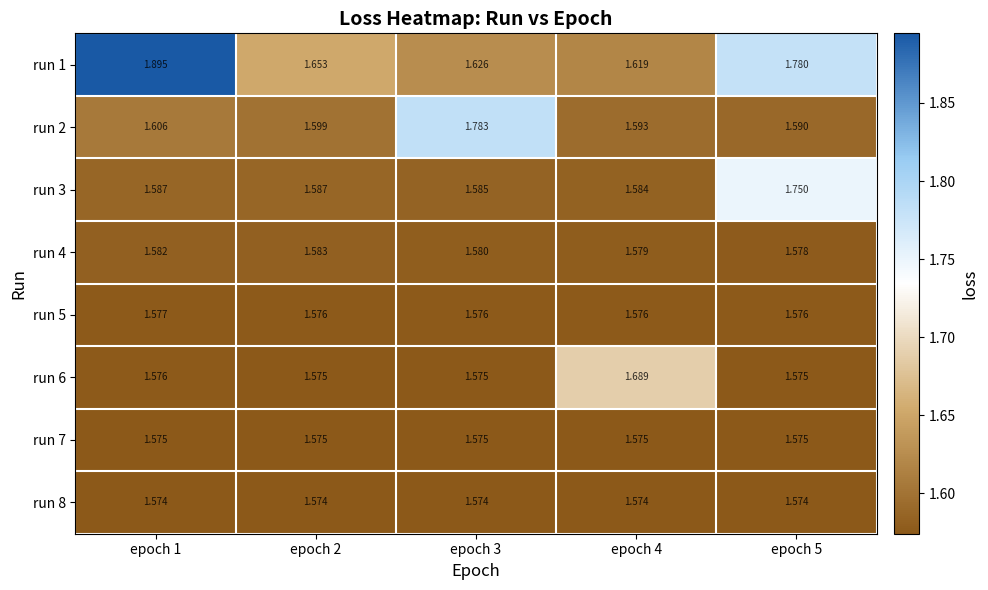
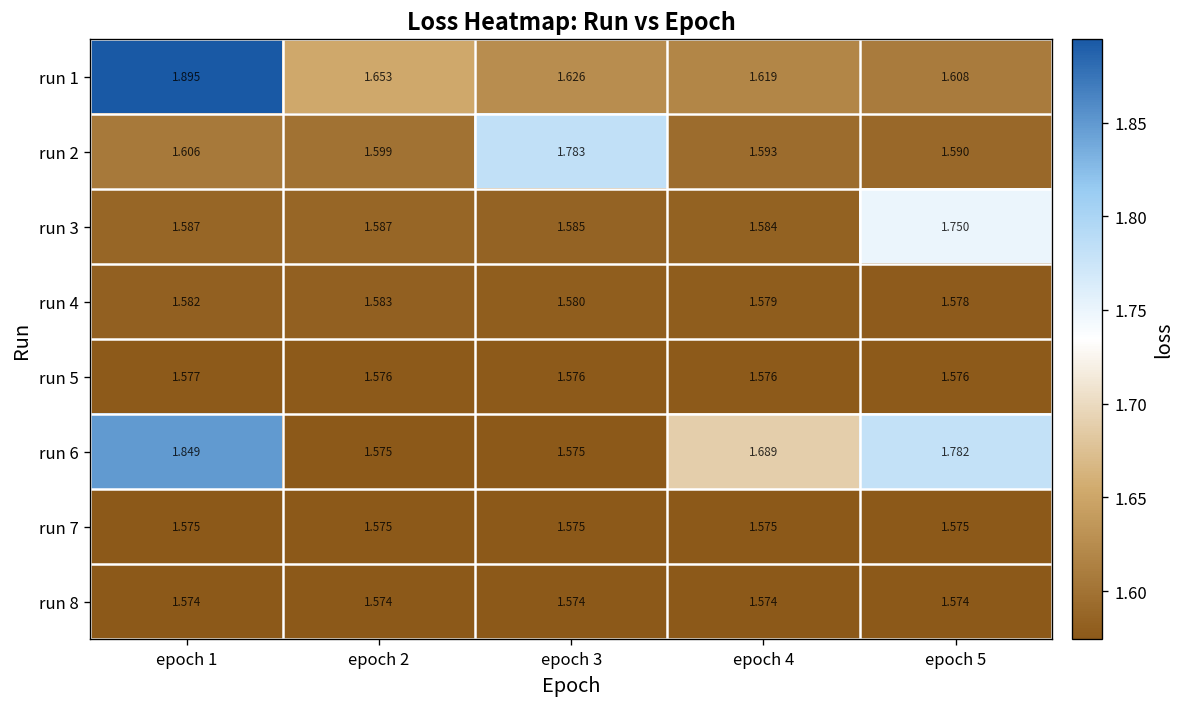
  {
    "run 1": {
      "epoch 1": 1.895,
      "epoch 2": 1.653,
      "epoch 3": 1.626,
      "epoch 4": 1.619,
-     "epoch 5": 1.780
+     "epoch 5": 1.608
    },
    "run 2": {
      "epoch 1": 1.606,
      "epoch 2": 1.599,
      "epoch 3": 1.783,
      "epoch 4": 1.593,
      "epoch 5": 1.590
    },
    "run 3": {
      "epoch 1": 1.587,
      "epoch 2": 1.587,
      "epoch 3": 1.585,
      "epoch 4": 1.584,
      "epoch 5": 1.750
    },
    "run 4": {
      "epoch 1": 1.582,
      "epoch 2": 1.583,
      "epoch 3": 1.580,
      "epoch 4": 1.579,
      "epoch 5": 1.578
    },
    "run 5": {
      "epoch 1": 1.577,
      "epoch 2": 1.576,
      "epoch 3": 1.576,
      "epoch 4": 1.576,
      "epoch 5": 1.576
    },
    "run 6": {
-     "epoch 1": 1.576,
+     "epoch 1": 1.849,
      "epoch 2": 1.575,
      "epoch 3": 1.575,
      "epoch 4": 1.689,
-     "epoch 5": 1.575
+     "epoch 5": 1.782
    },
    "run 7": {
      "epoch 1": 1.575,
      "epoch 2": 1.575,
      "epoch 3": 1.575,
      "epoch 4": 1.575,
      "epoch 5": 1.575
    },
    "run 8": {
      "epoch 1": 1.574,
      "epoch 2": 1.574,
      "epoch 3": 1.574,
      "epoch 4": 1.574,
      "epoch 5": 1.574
    }
  }
